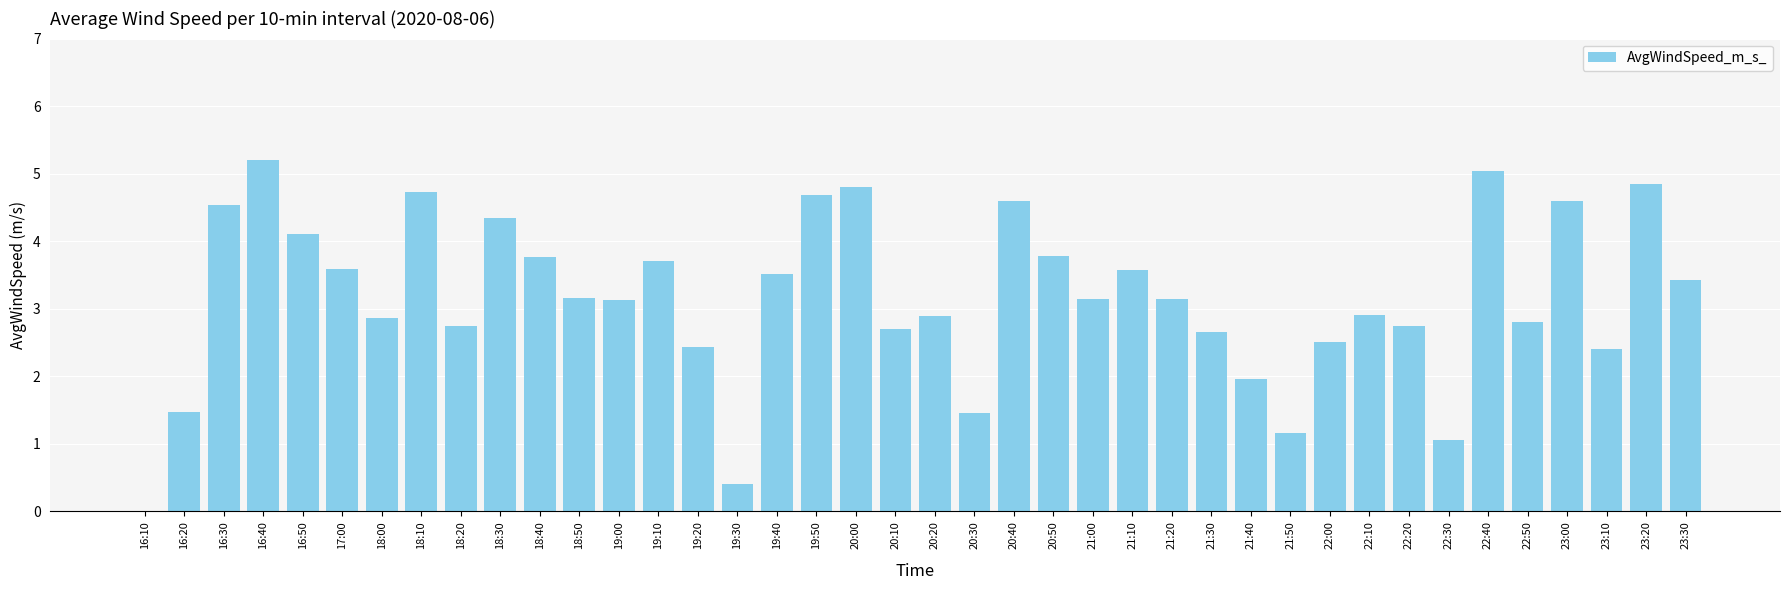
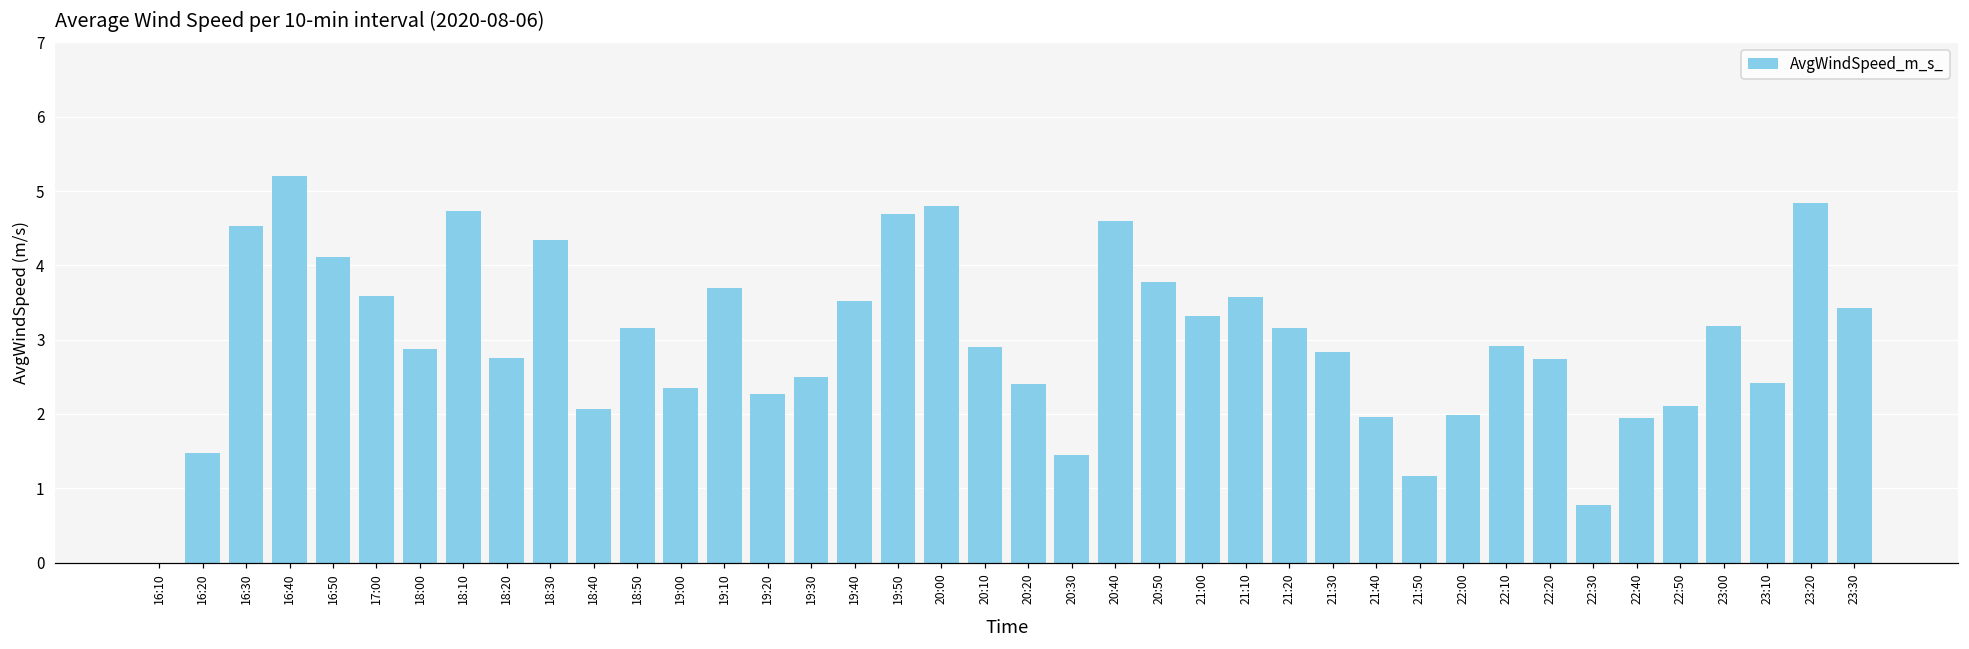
  {
    "16:10": 0.0,
    "16:20": 1.5,
    "16:30": 4.5,
    "16:40": 5.2,
    "16:50": 4.1,
    "17:00": 3.6,
    "18:00": 2.9,
    "18:10": 4.7,
    "18:20": 2.8,
    "18:30": 4.3,
-   "18:40": 3.8,
+   "18:40": 2.1,
    "18:50": 3.2,
-   "19:00": 3.1,
+   "19:00": 2.4,
    "19:10": 3.7,
-   "19:20": 2.4,
-   "19:30": 0.4,
+   "19:20": 2.3,
+   "19:30": 2.5,
    "19:40": 3.5,
    "19:50": 4.7,
    "20:00": 4.8,
-   "20:10": 2.7,
-   "20:20": 2.9,
+   "20:10": 2.9,
+   "20:20": 2.4,
    "20:30": 1.5,
    "20:40": 4.6,
    "20:50": 3.8,
-   "21:00": 3.1,
+   "21:00": 3.3,
    "21:10": 3.6,
    "21:20": 3.2,
-   "21:30": 2.7,
+   "21:30": 2.8,
    "21:40": 2.0,
    "21:50": 1.2,
-   "22:00": 2.5,
+   "22:00": 2.0,
    "22:10": 2.9,
    "22:20": 2.7,
-   "22:30": 1.1,
-   "22:40": 5.0,
-   "22:50": 2.8,
-   "23:00": 4.6,
+   "22:30": 0.8,
+   "22:40": 1.9,
+   "22:50": 2.1,
+   "23:00": 3.2,
    "23:10": 2.4,
    "23:20": 4.8,
    "23:30": 3.4
  }
